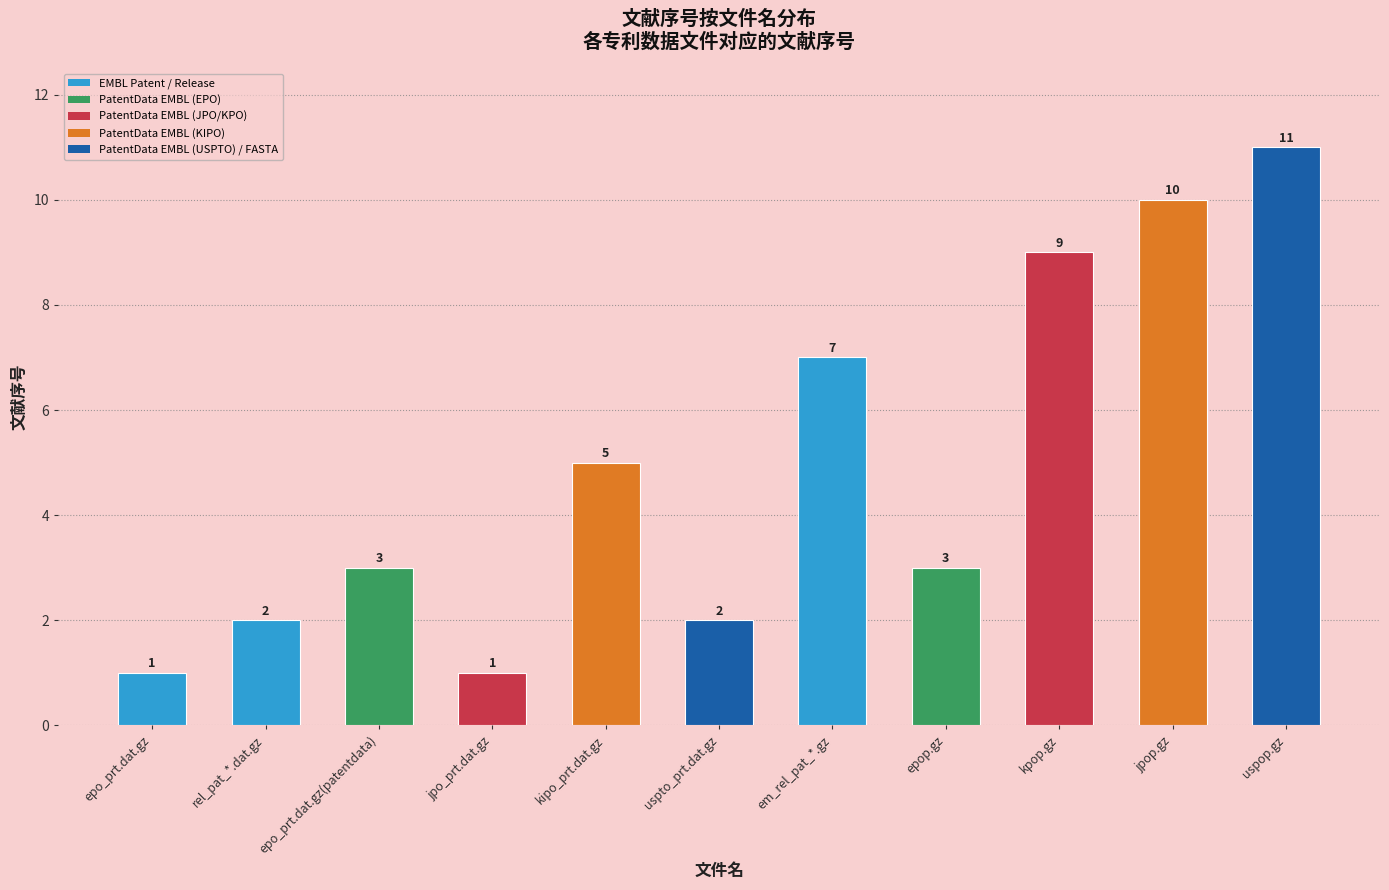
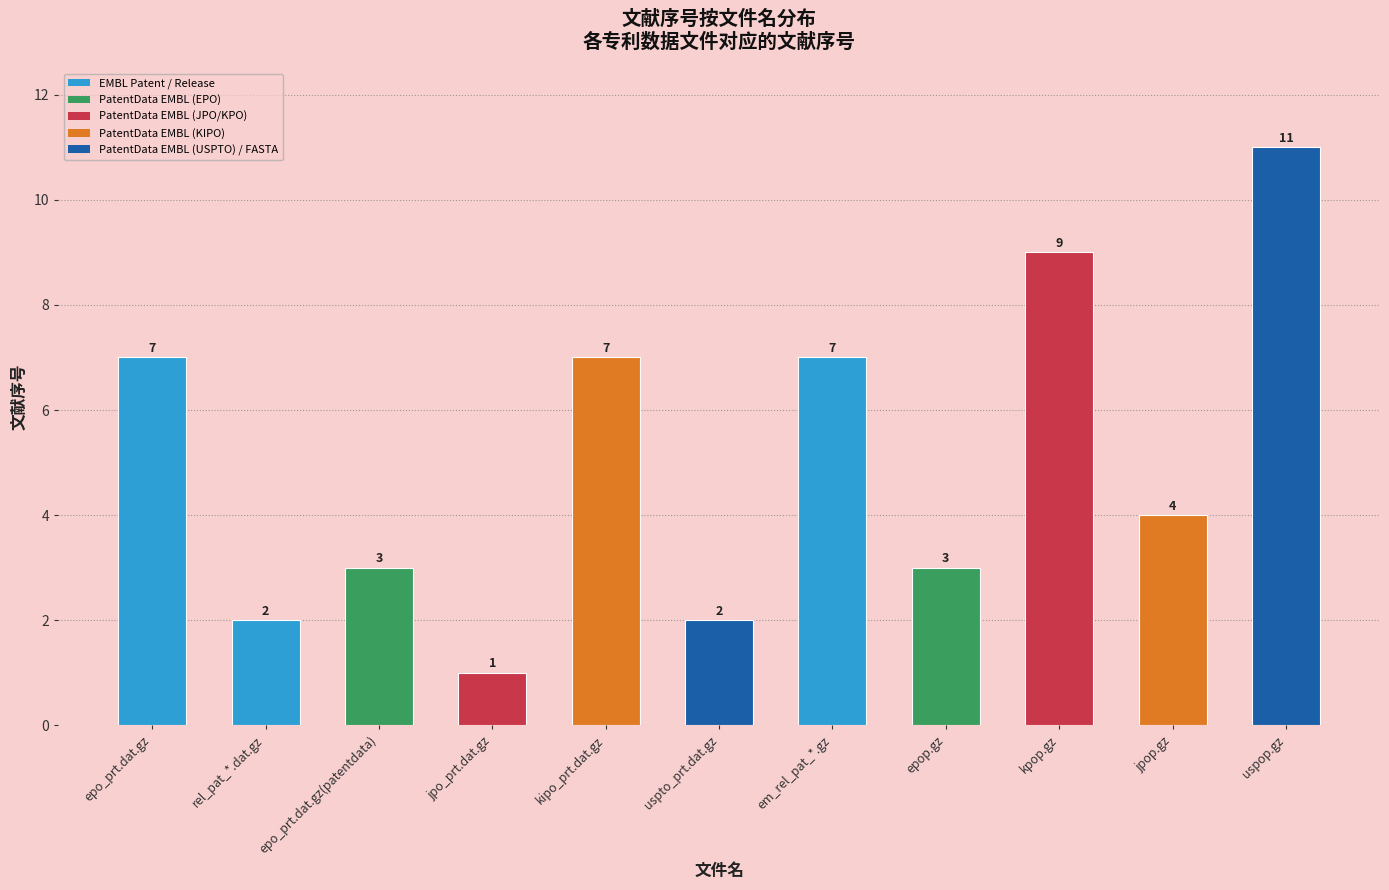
  {
-   "epo_prt.dat.gz": 1,
+   "epo_prt.dat.gz": 7,
    "rel_pat_*.dat.gz": 2,
    "epo_prt.dat.gz(patentdata)": 3,
    "jpo_prt.dat.gz": 1,
-   "kipo_prt.dat.gz": 5,
+   "kipo_prt.dat.gz": 7,
    "uspto_prt.dat.gz": 2,
    "em_rel_pat_*.gz": 7,
    "epop.gz": 3,
    "kpop.gz": 9,
-   "jpop.gz": 10,
+   "jpop.gz": 4,
    "uspop.gz": 11
  }
